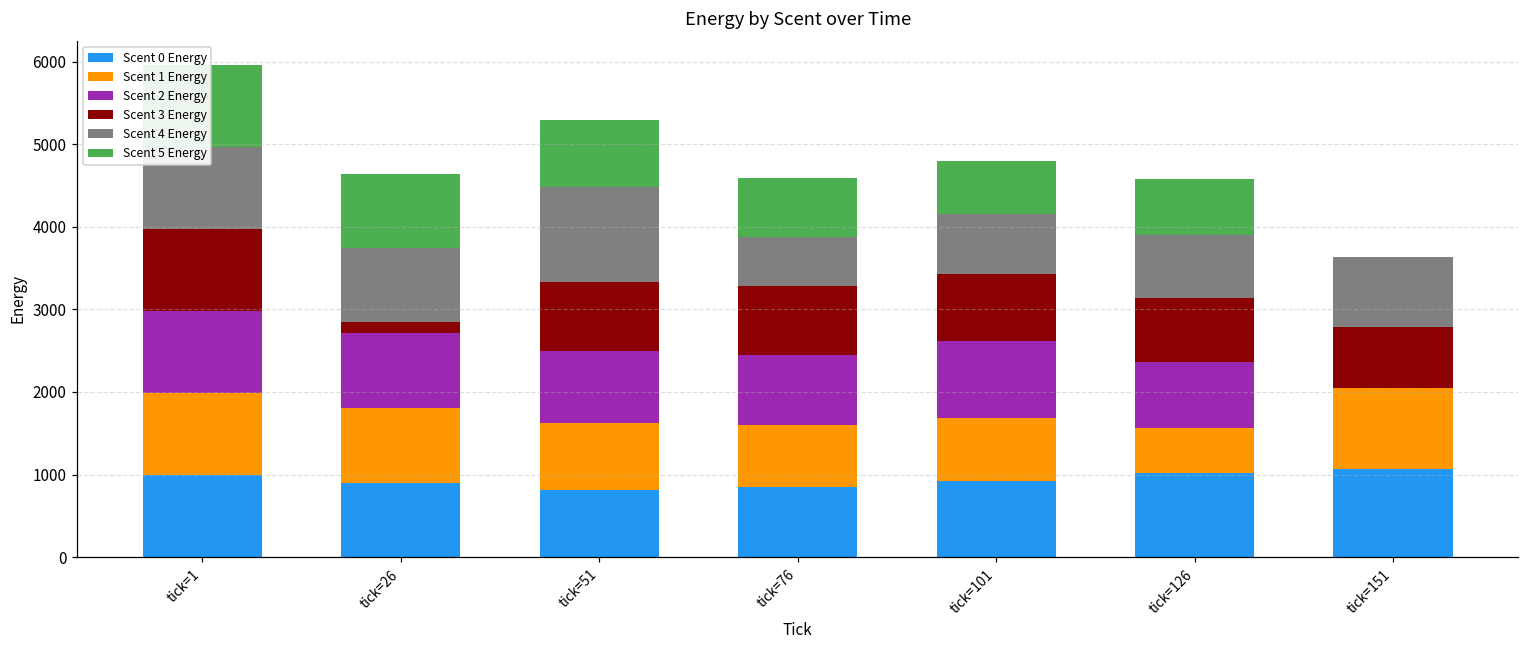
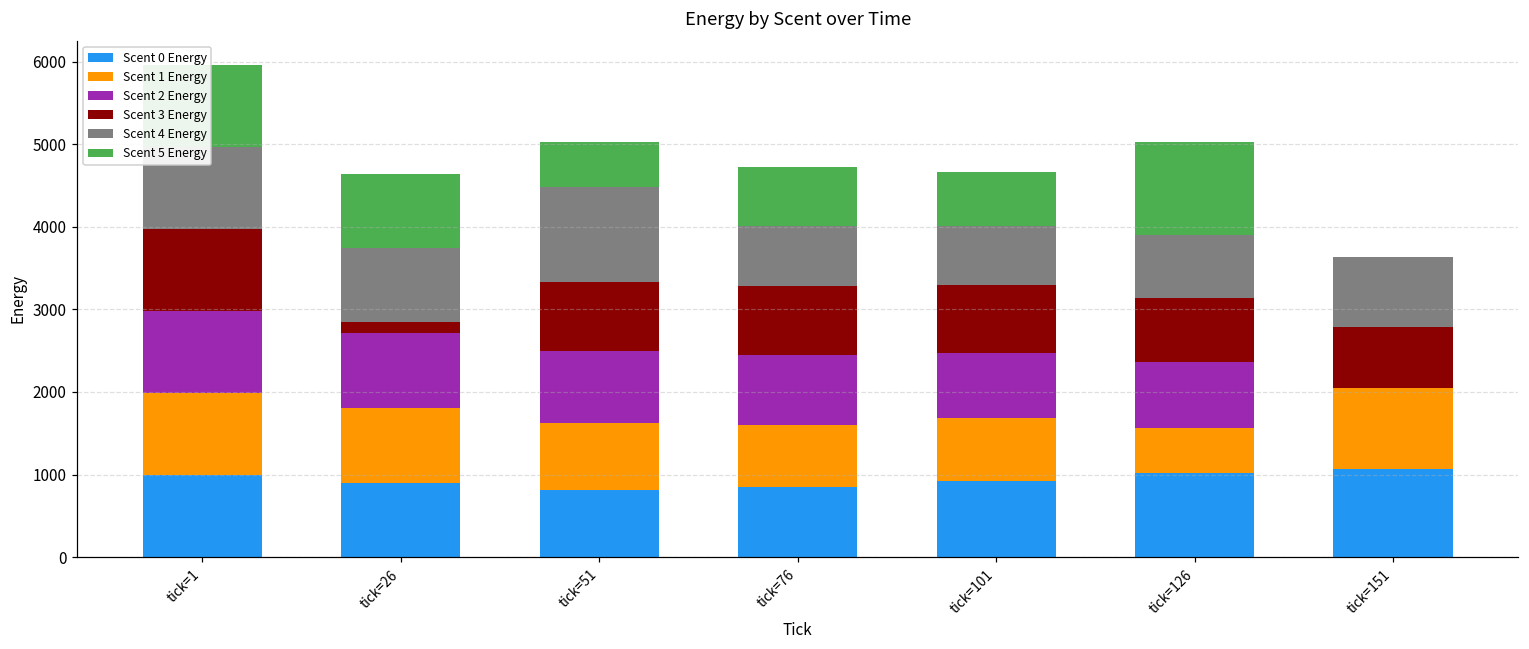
  {
    "Scent 0 Energy": {
      "tick=1": 1000,
      "tick=26": 900,
      "tick=51": 800,
      "tick=76": 800,
      "tick=101": 900,
      "tick=126": 1000,
      "tick=151": 1100
    },
    "Scent 1 Energy": {
      "tick=1": 1000,
      "tick=26": 900,
      "tick=51": 800,
      "tick=76": 800,
      "tick=101": 800,
      "tick=126": 600,
      "tick=151": 1000
    },
    "Scent 2 Energy": {
      "tick=1": 1000,
      "tick=26": 900,
      "tick=51": 900,
      "tick=76": 800,
-     "tick=101": 900,
+     "tick=101": 800,
      "tick=126": 800,
      "tick=151": 0
    },
    "Scent 3 Energy": {
      "tick=1": 1000,
      "tick=26": 100,
      "tick=51": 800,
      "tick=76": 800,
      "tick=101": 800,
      "tick=126": 800,
      "tick=151": 700
    },
    "Scent 4 Energy": {
      "tick=26": 900,
      "tick=51": 1200,
-     "tick=76": 600,
+     "tick=76": 700,
      "tick=101": 700,
      "tick=126": 800,
      "tick=151": 900
    },
    "Scent 5 Energy": {
      "tick=26": 900,
-     "tick=51": 800,
+     "tick=51": 500,
      "tick=76": 700,
      "tick=101": 600,
-     "tick=126": 700,
+     "tick=126": 1100,
      "tick=151": 0
    }
  }
